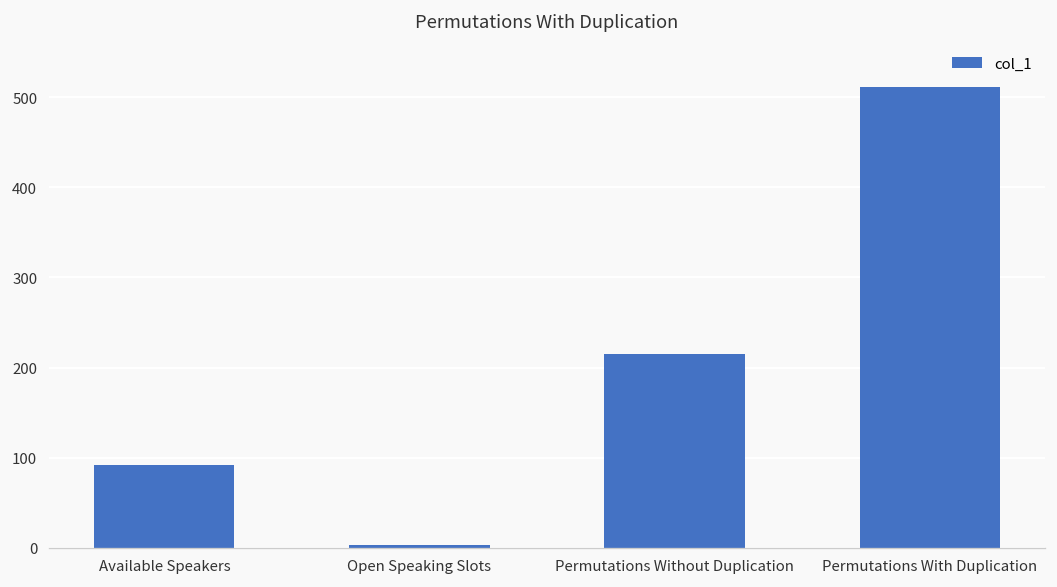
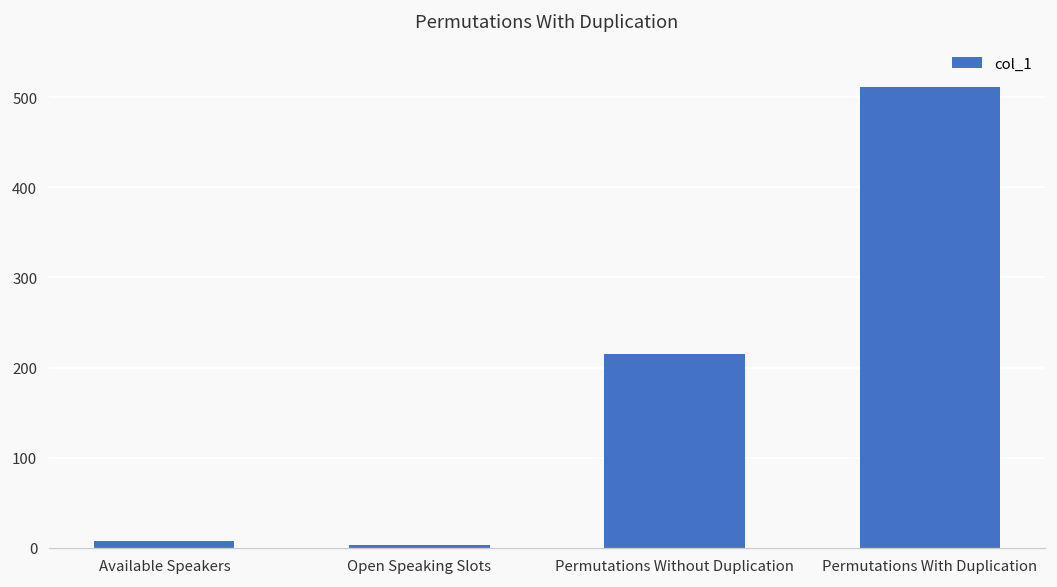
  {
-   "Available Speakers": 90,
+   "Available Speakers": 10,
    "Permutations Without Duplication": 220,
    "Permutations With Duplication": 510
  }
